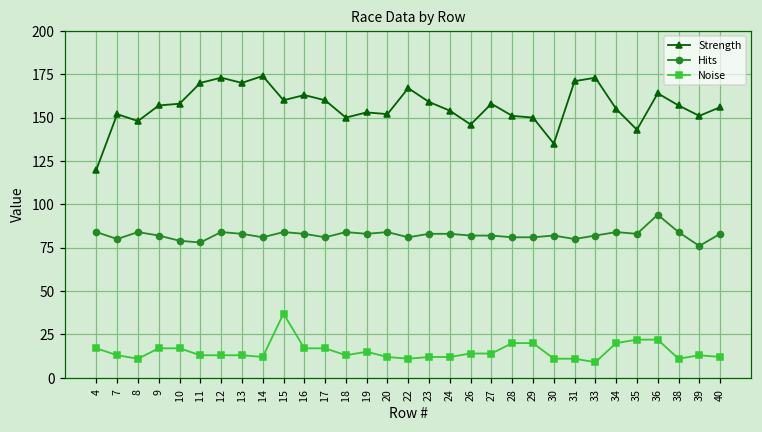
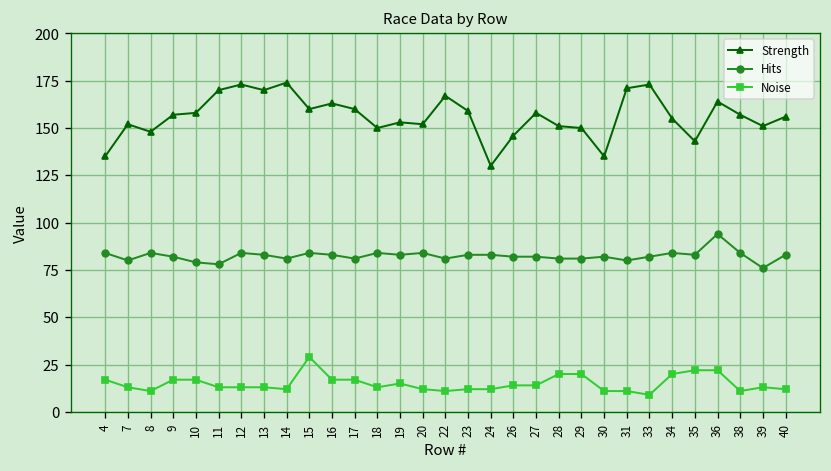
  {
    "Strength": {
-     "4": 120,
+     "4": 135,
      "7": 152,
      "8": 148,
      "9": 157,
      "10": 158,
      "11": 170,
      "12": 173,
      "13": 170,
      "14": 174,
      "15": 160,
      "16": 163,
      "17": 160,
      "18": 150,
      "19": 153,
      "20": 152,
      "22": 167,
      "23": 159,
-     "24": 154,
+     "24": 130,
      "26": 146,
      "27": 158,
      "28": 151,
      "29": 150,
      "30": 135,
      "31": 171,
      "33": 173,
      "34": 155,
      "35": 143,
      "36": 164,
      "38": 157,
      "39": 151,
      "40": 156
    },
    "Hits": {
      "4": 84,
      "7": 80,
      "8": 84,
      "9": 82,
      "10": 79,
      "11": 78,
      "12": 84,
      "13": 83,
      "14": 81,
      "15": 84,
      "16": 83,
      "17": 81,
      "18": 84,
      "19": 83,
      "20": 84,
      "22": 81,
      "23": 83,
      "24": 83,
      "26": 82,
      "27": 82,
      "28": 81,
      "29": 81,
      "30": 82,
      "31": 80,
      "33": 82,
      "34": 84,
      "35": 83,
      "36": 94,
      "38": 84,
      "39": 76,
      "40": 83
    },
    "Noise": {
      "4": 17,
      "7": 13,
      "8": 11,
      "9": 17,
      "10": 17,
      "11": 13,
      "12": 13,
      "13": 13,
      "14": 12,
-     "15": 37,
+     "15": 29,
      "16": 17,
      "17": 17,
      "18": 13,
      "19": 15,
      "20": 12,
      "22": 11,
      "23": 12,
      "24": 12,
      "26": 14,
      "27": 14,
      "28": 20,
      "29": 20,
      "30": 11,
      "31": 11,
      "33": 9,
      "34": 20,
      "35": 22,
      "36": 22,
      "38": 11,
      "39": 13,
      "40": 12
    }
  }
